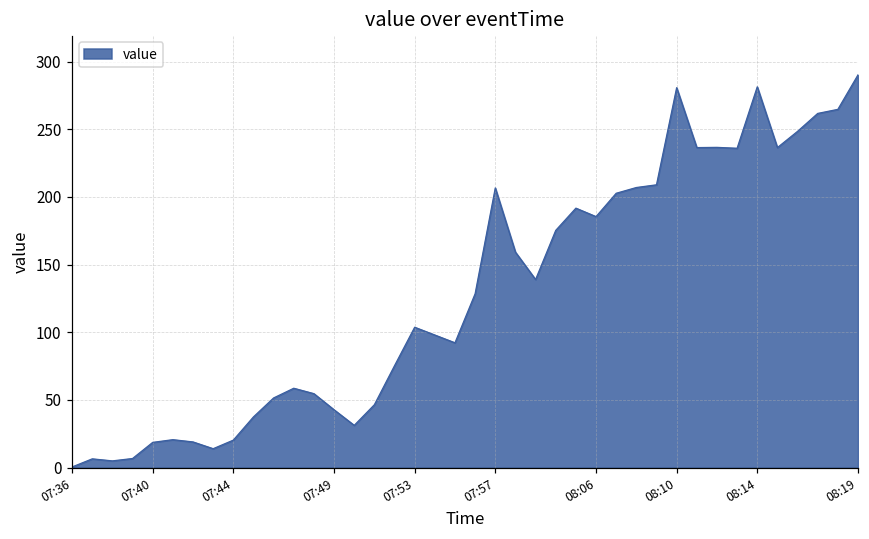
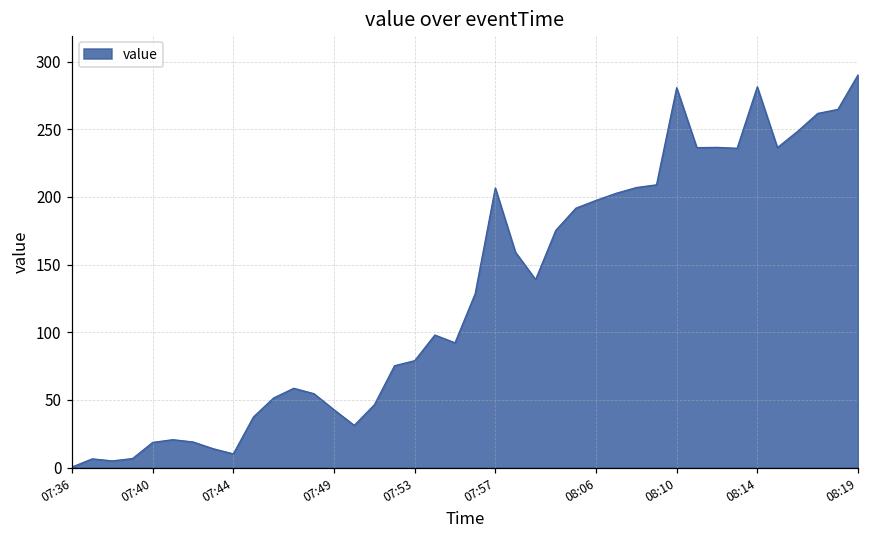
  {
    "07:36": 1,
    "07:40": 19,
-   "07:44": 20,
+   "07:44": 10,
    "07:49": 43,
-   "07:53": 104,
+   "07:53": 79,
    "07:57": 207,
-   "08:06": 186,
+   "08:06": 198,
    "08:10": 281,
    "08:14": 281,
    "08:19": 290
  }
